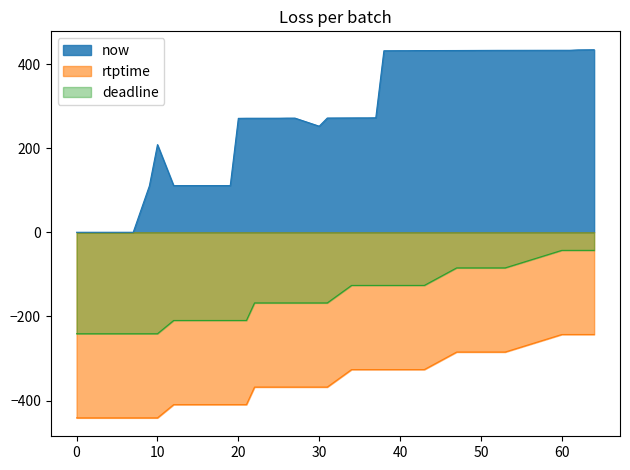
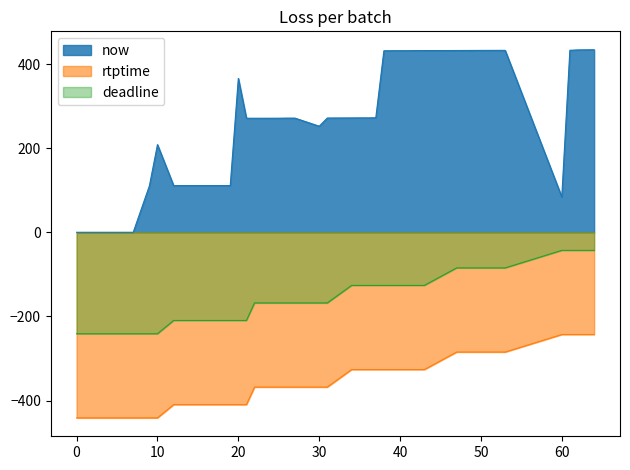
  {
    "now": {
      "10": 210,
-     "20": 270,
+     "20": 370,
      "30": 250,
      "40": 430,
-     "60": 430
+     "60": 80
    }
  }
